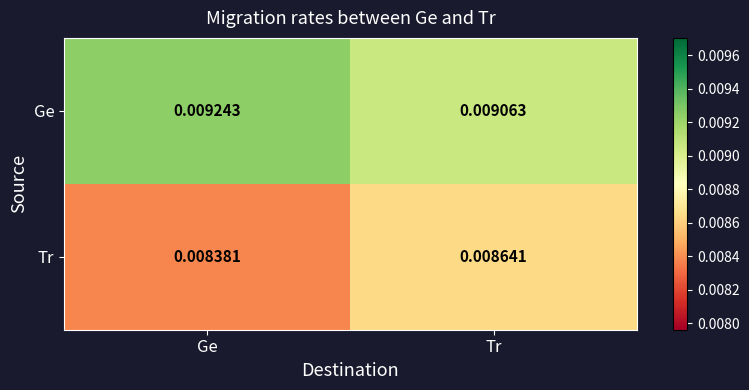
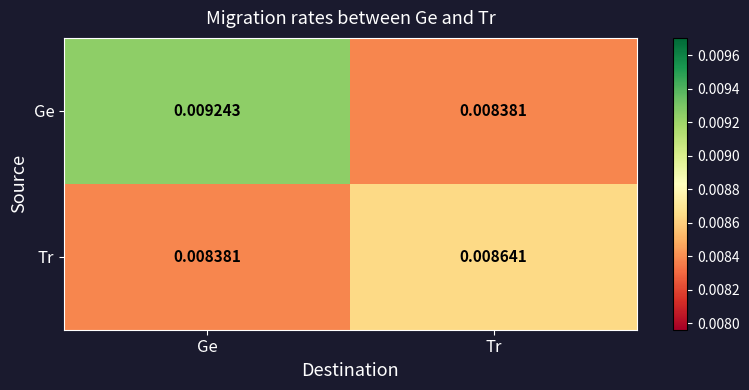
  {
    "Ge": {
      "Ge": 0.009243,
-     "Tr": 0.009063
+     "Tr": 0.008381
    },
    "Tr": {
      "Ge": 0.008381,
      "Tr": 0.008641
    }
  }
